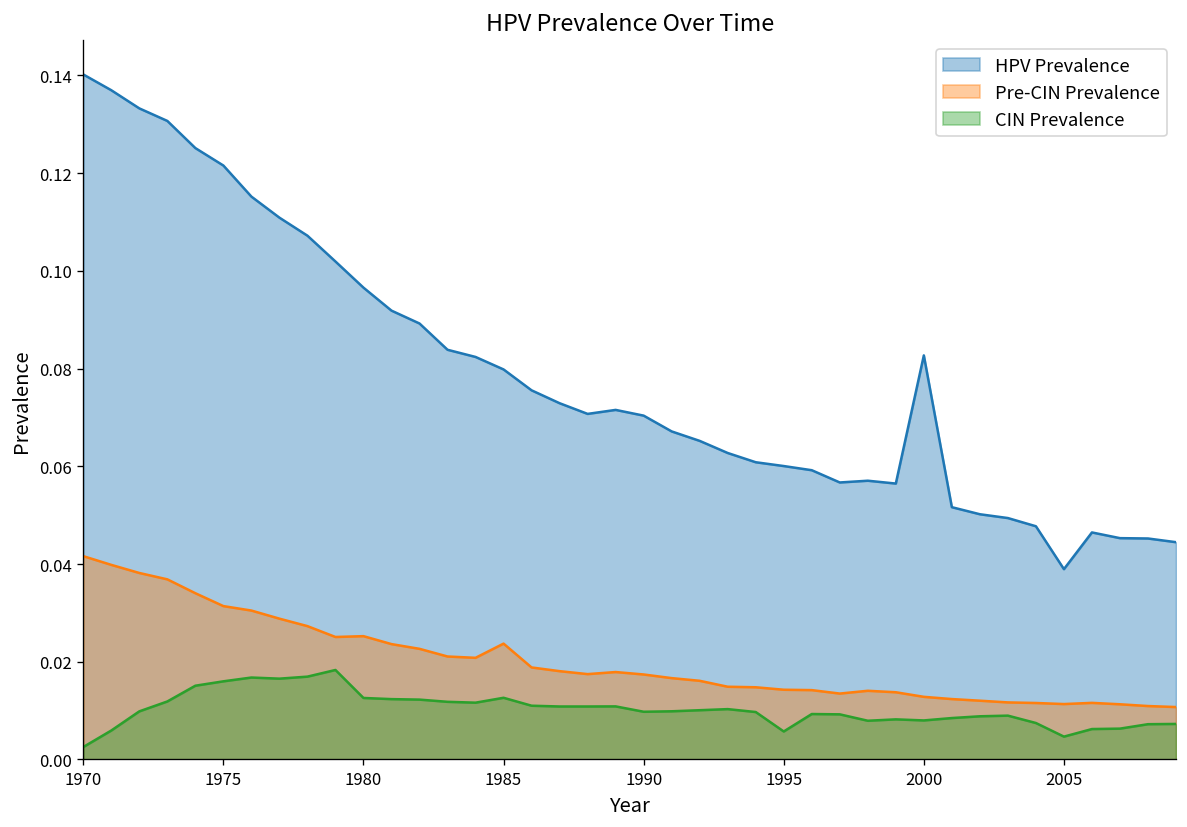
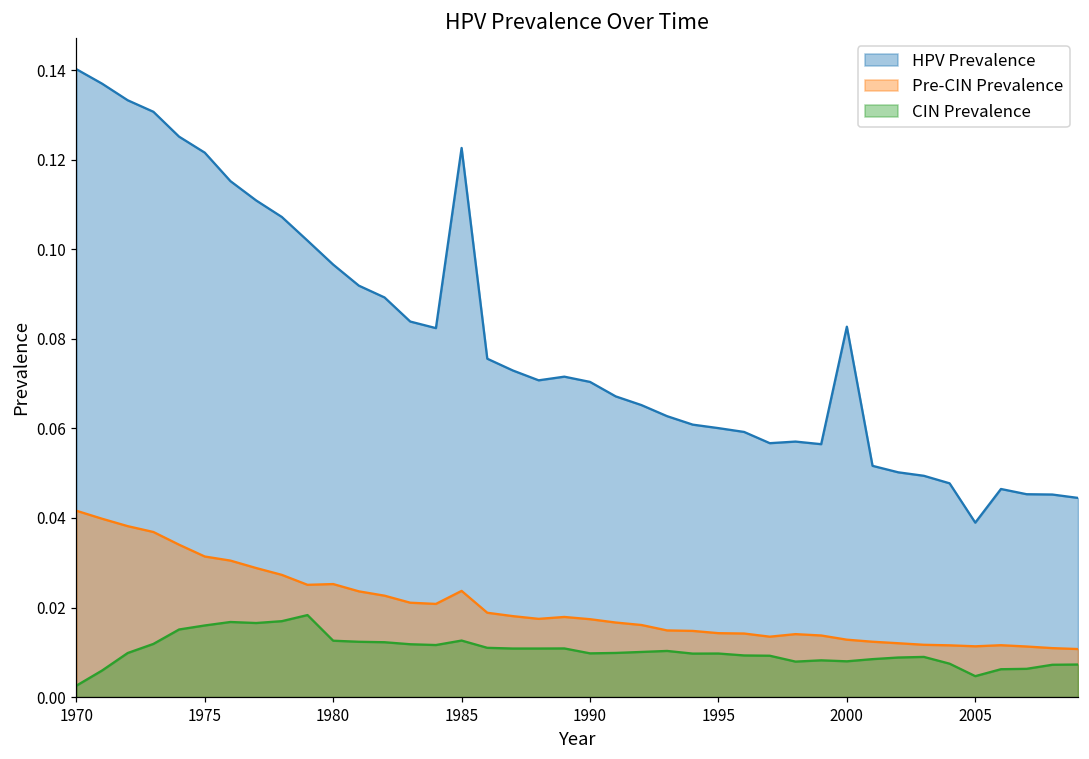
  {
    "HPV Prevalence": {
      "1970": 0.140,
      "1975": 0.122,
      "1980": 0.097,
-     "1985": 0.080,
+     "1985": 0.123,
      "1990": 0.070,
      "1995": 0.060,
      "2000": 0.083,
      "2005": 0.039
    },
    "Pre-CIN Prevalence": {
      "1970": 0.042,
      "1975": 0.031,
      "1980": 0.025,
      "1985": 0.024,
      "1990": 0.017,
      "1995": 0.014,
      "2000": 0.013,
      "2005": 0.011
    },
    "CIN Prevalence": {
      "1970": 0.003,
      "1975": 0.016,
      "1980": 0.013,
      "1985": 0.013,
      "1990": 0.010,
-     "1995": 0.006,
+     "1995": 0.010,
      "2000": 0.008,
      "2005": 0.005
    }
  }
